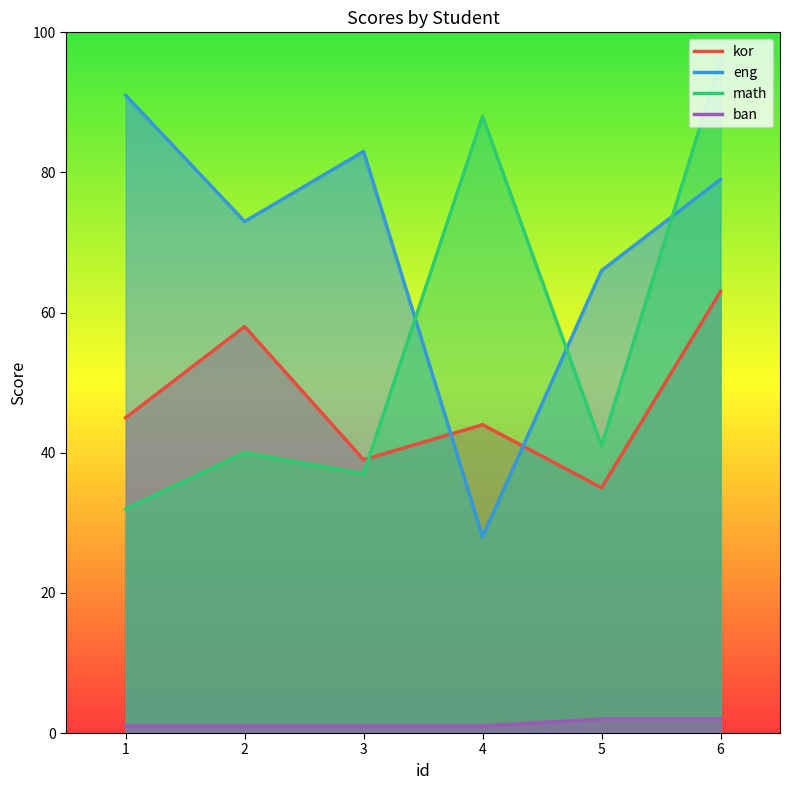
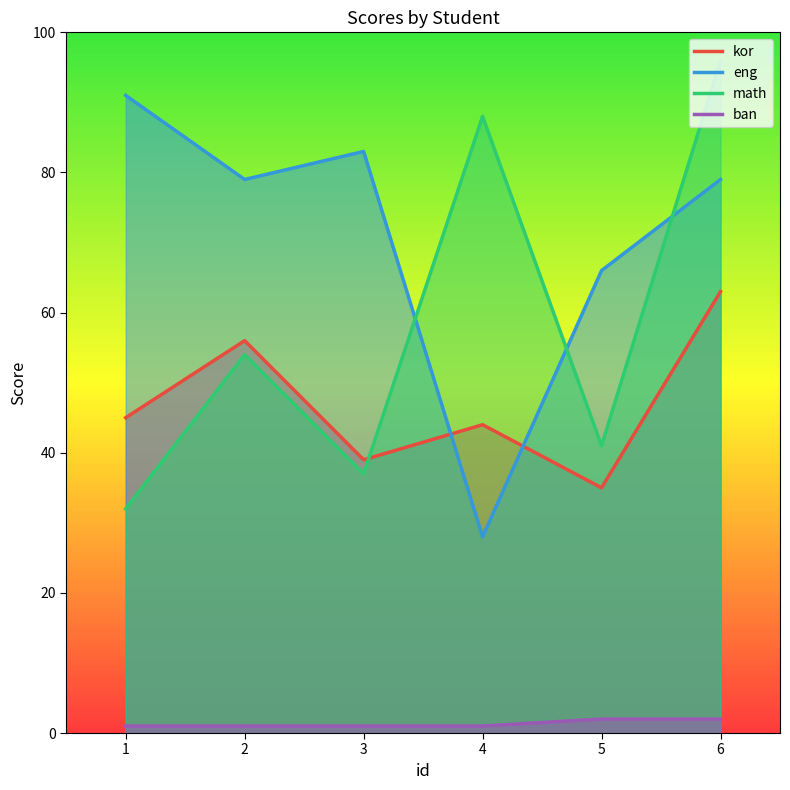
  {
    "kor": {
      "1": 45,
-     "2": 58,
+     "2": 56,
      "3": 39,
      "4": 44,
      "5": 35,
      "6": 63
    },
    "eng": {
      "1": 91,
-     "2": 73,
+     "2": 79,
      "3": 83,
      "4": 28,
      "5": 66,
      "6": 79
    },
    "math": {
      "1": 32,
-     "2": 40,
+     "2": 54,
      "3": 37,
      "4": 88,
      "5": 41
    },
    "ban": {
      "1": 1,
      "2": 1,
      "3": 1,
      "4": 1,
      "5": 2,
      "6": 2
    }
  }
